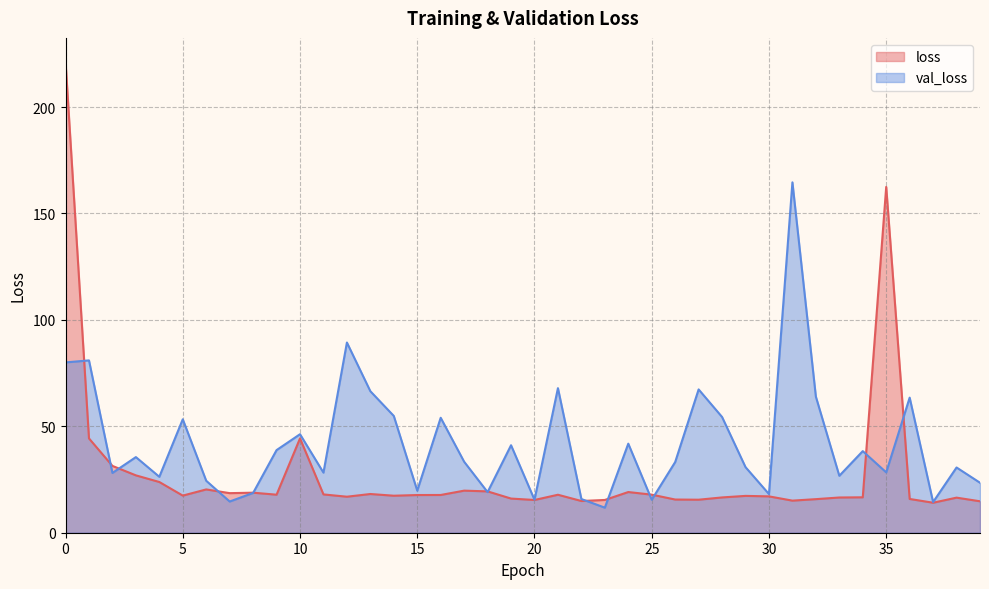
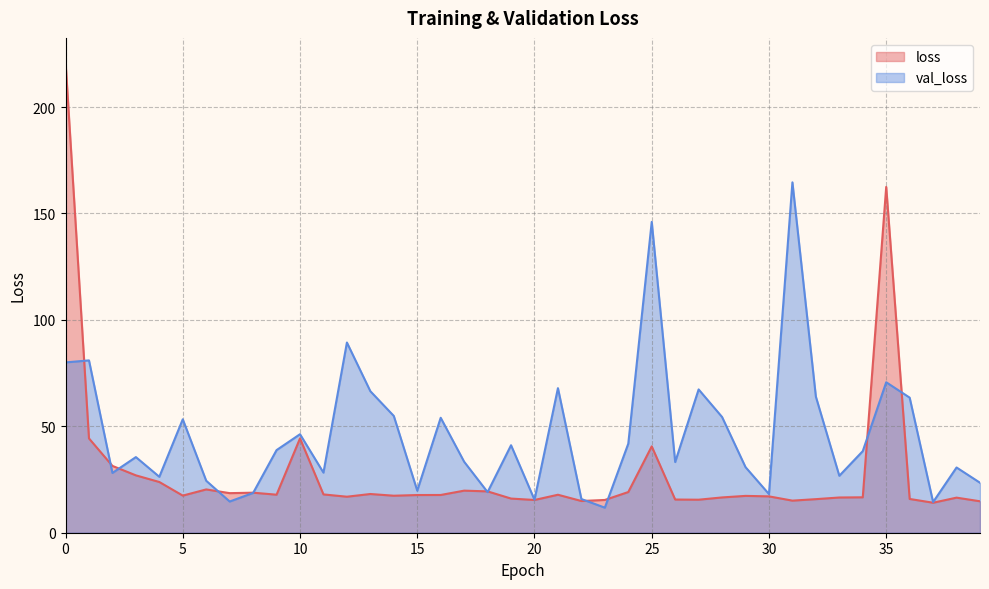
  {
    "loss": {
      "0": 221,
      "5": 17,
      "10": 44,
      "15": 18,
-     "25": 18,
+     "25": 41,
      "35": 162
    },
    "val_loss": {
      "0": 80,
      "5": 53,
      "10": 46,
      "15": 20,
-     "25": 15,
-     "35": 28
+     "25": 146,
+     "35": 71
    }
  }
